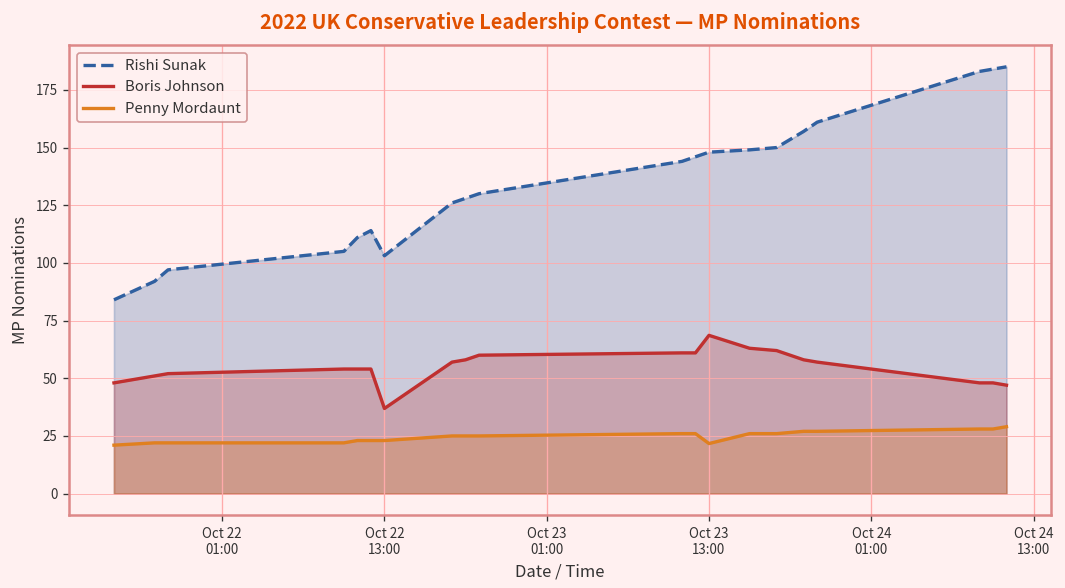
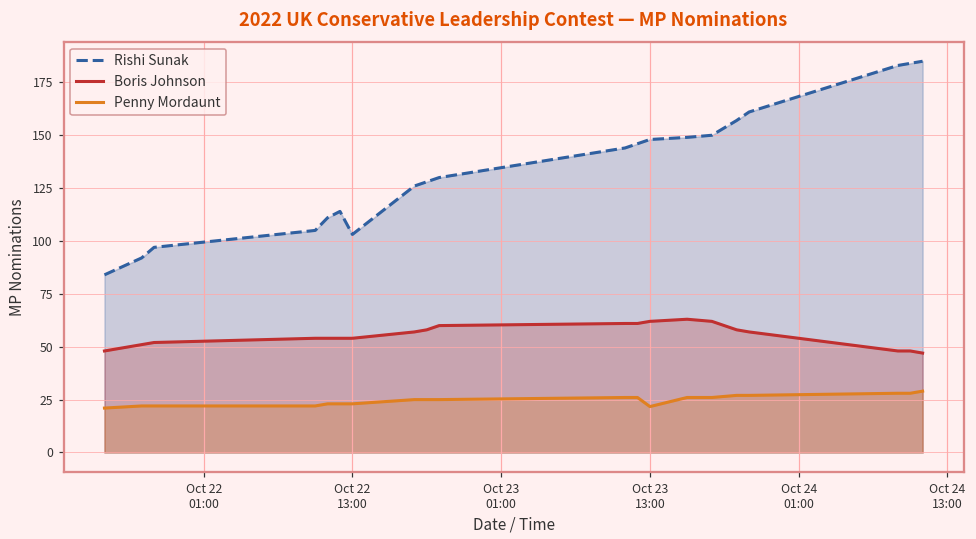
  {
    "Rishi Sunak": {
      "Oct 22 13:00": 103,
      "Oct 23 13:00": 148
    },
    "Boris Johnson": {
-     "Oct 22 13:00": 37,
-     "Oct 23 13:00": 69
+     "Oct 22 13:00": 54,
+     "Oct 23 13:00": 62
    },
    "Penny Mordaunt": {
      "Oct 22 13:00": 23,
      "Oct 23 13:00": 22
    }
  }
